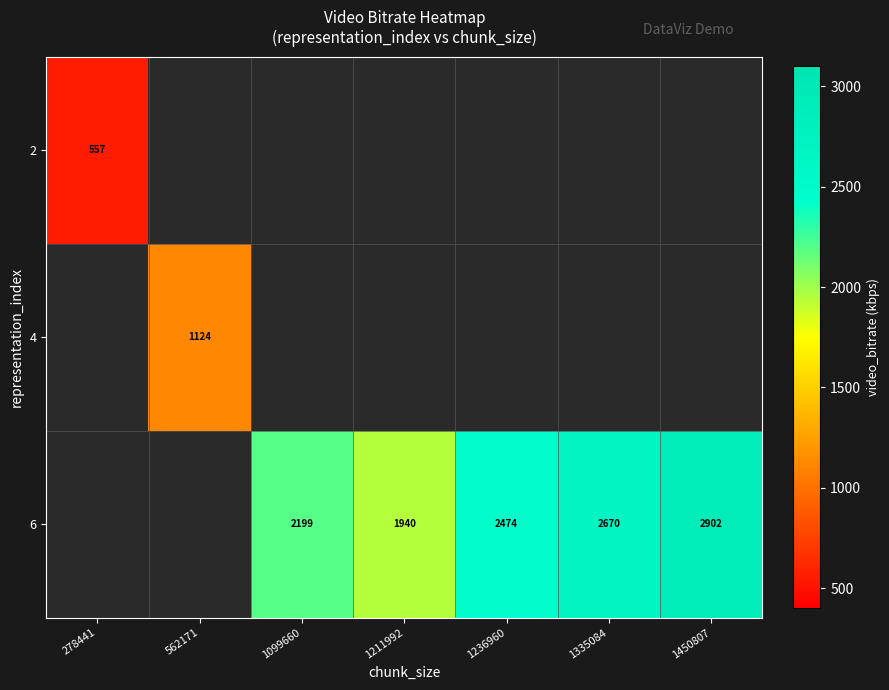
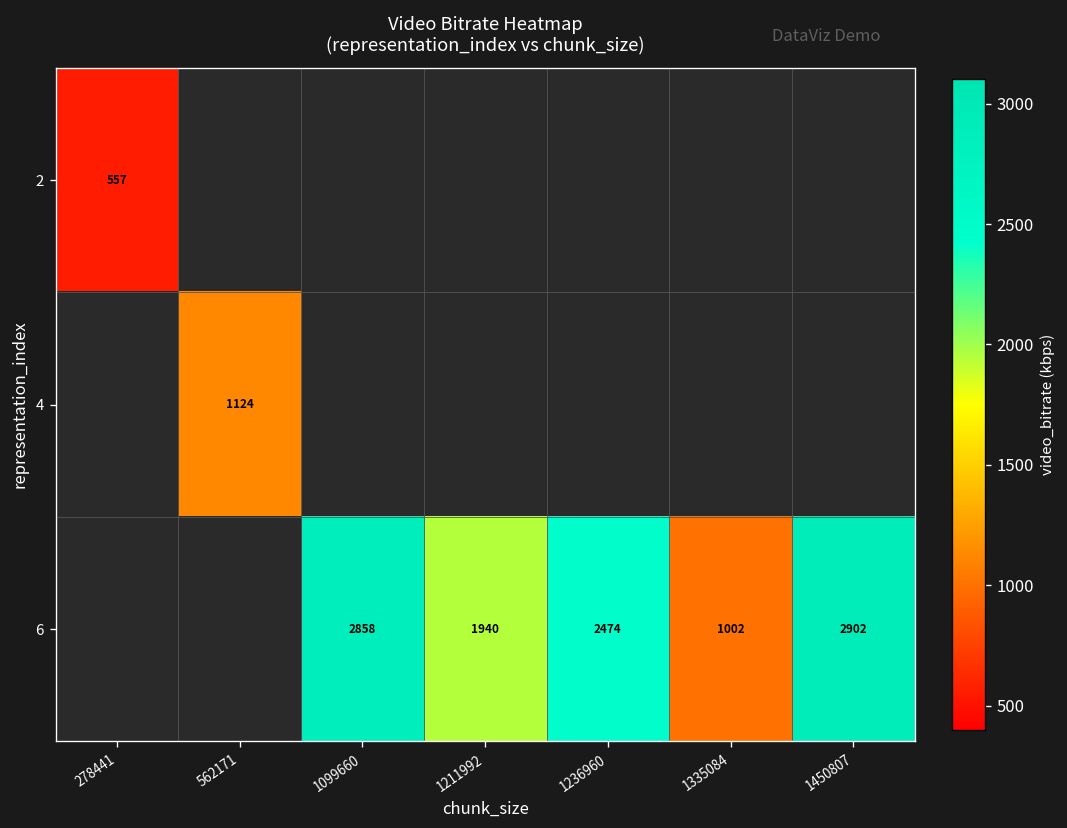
  {
    "2": {
      "278441": 557
    },
    "4": {
      "562171": 1124
    },
    "6": {
-     "1099660": 2199,
+     "1099660": 2858,
      "1211992": 1940,
      "1236960": 2474,
-     "1335084": 2670,
+     "1335084": 1002,
      "1450807": 2902
    }
  }
